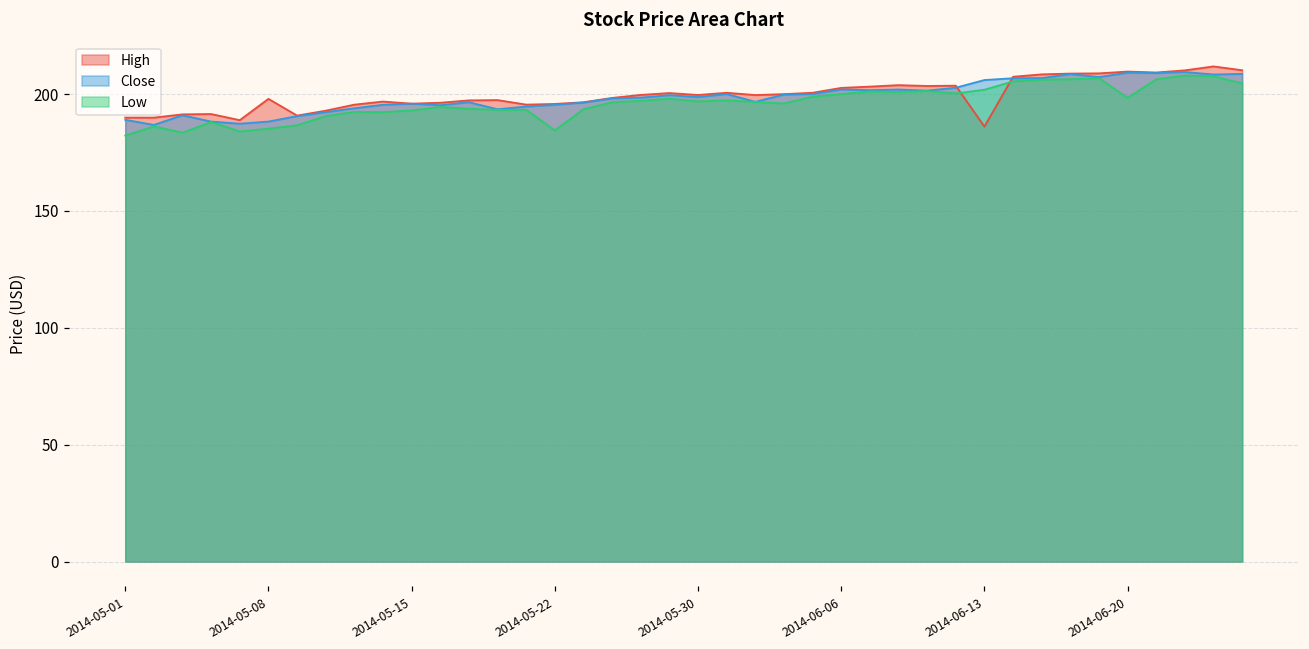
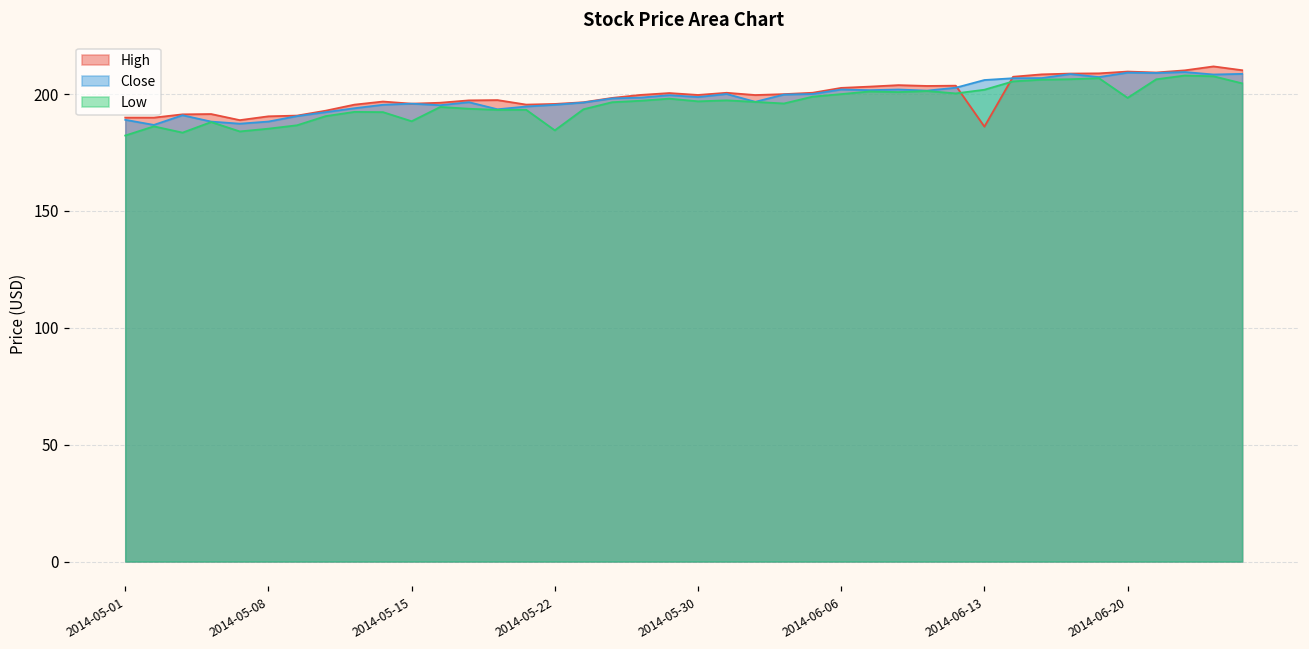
  {
    "High": {
-     "2014-05-08": 198,
+     "2014-05-08": 191,
      "2014-06-13": 186
    },
    "Close": {
      "2014-05-08": 188,
      "2014-06-13": 206
    },
    "Low": {
      "2014-05-01": 182,
      "2014-05-08": 185,
-     "2014-05-15": 193,
+     "2014-05-15": 188,
      "2014-05-22": 185,
      "2014-05-30": 197,
      "2014-06-06": 200,
      "2014-06-13": 202,
      "2014-06-20": 198
    }
  }
